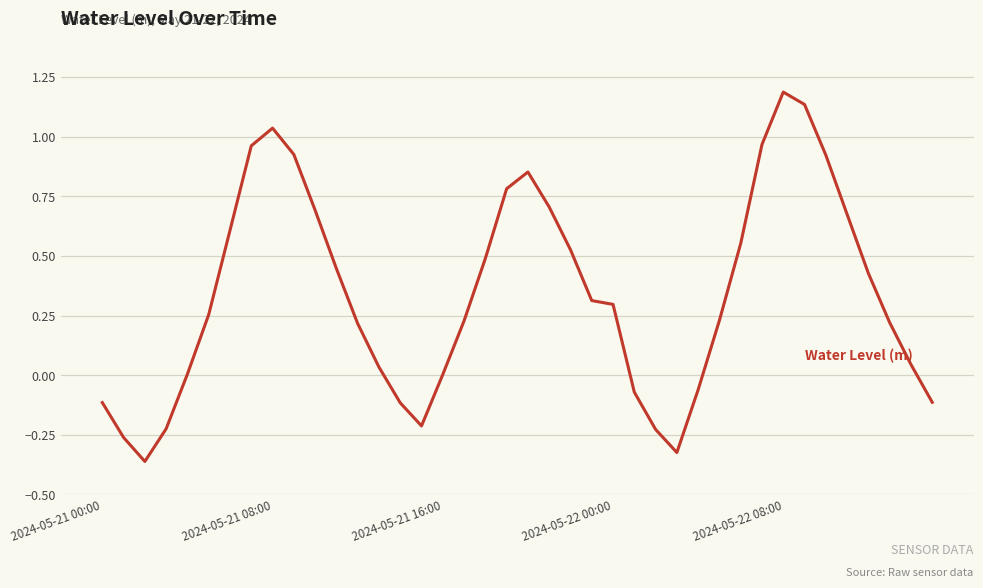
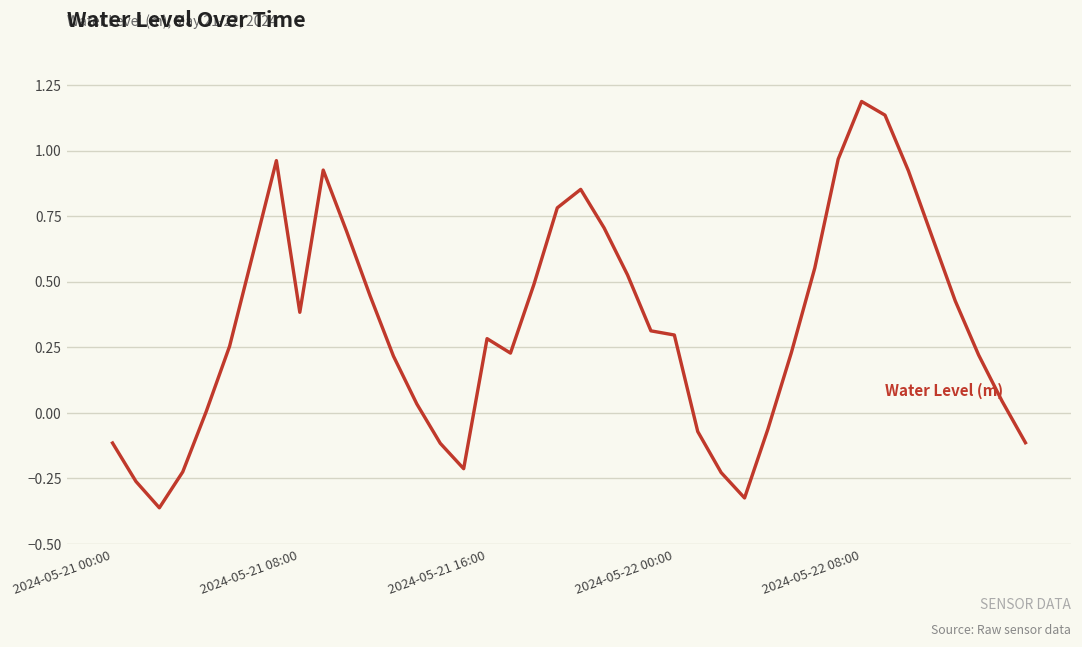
  {
    "2024-05-21 00:00": -0.11,
-   "2024-05-21 08:00": 1.04,
-   "2024-05-21 16:00": 0.00,
+   "2024-05-21 08:00": 0.38,
+   "2024-05-21 16:00": 0.28,
    "2024-05-22 00:00": 0.30,
    "2024-05-22 08:00": 1.19
  }
